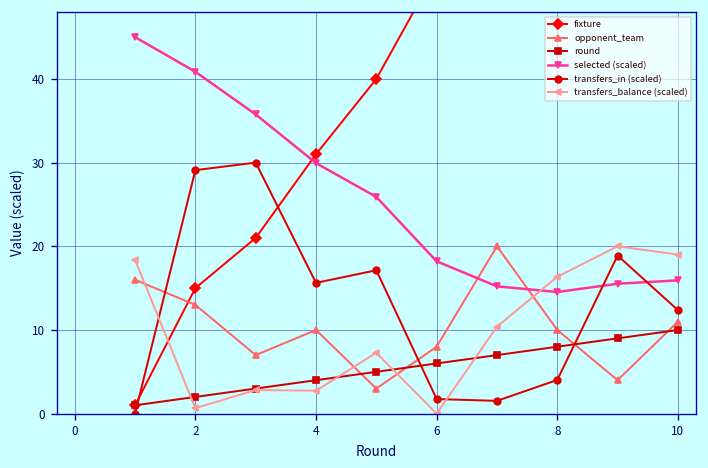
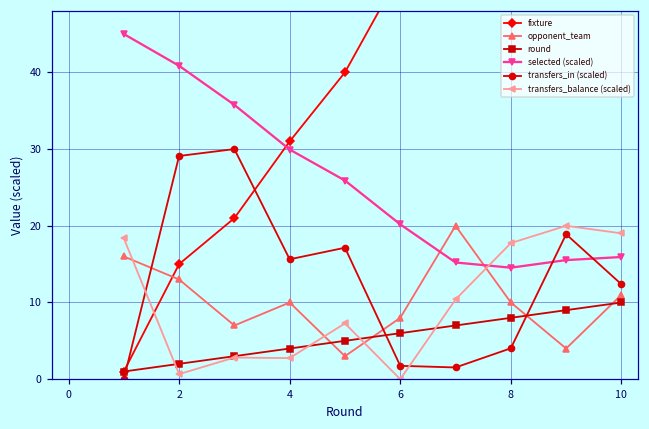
  {
    "opponent_team": {
      "2": 13,
      "4": 10,
      "6": 8,
      "8": 10,
      "10": 11
    },
    "selected (scaled)": {
      "2": 41,
      "4": 30,
-     "6": 18,
+     "6": 20,
      "8": 15,
      "10": 16
    },
    "transfers_balance (scaled)": {
      "2": 1,
      "4": 3,
      "6": 0,
-     "8": 16,
+     "8": 18,
      "10": 19
    }
  }
